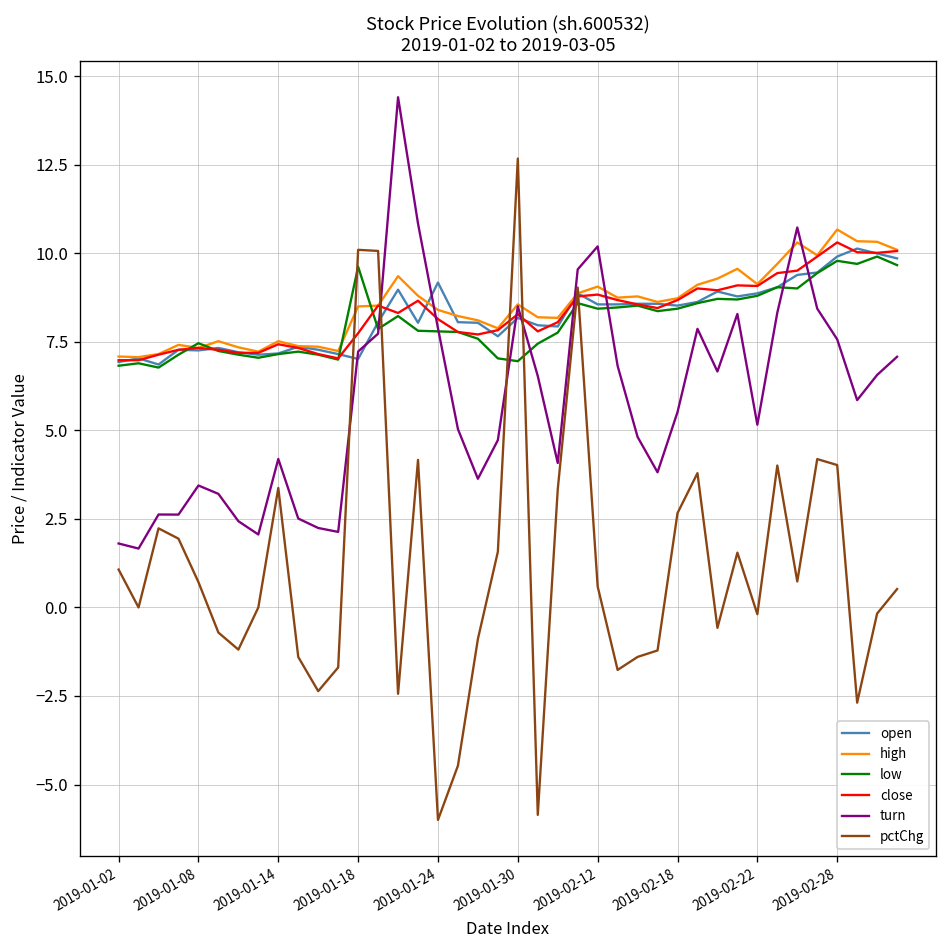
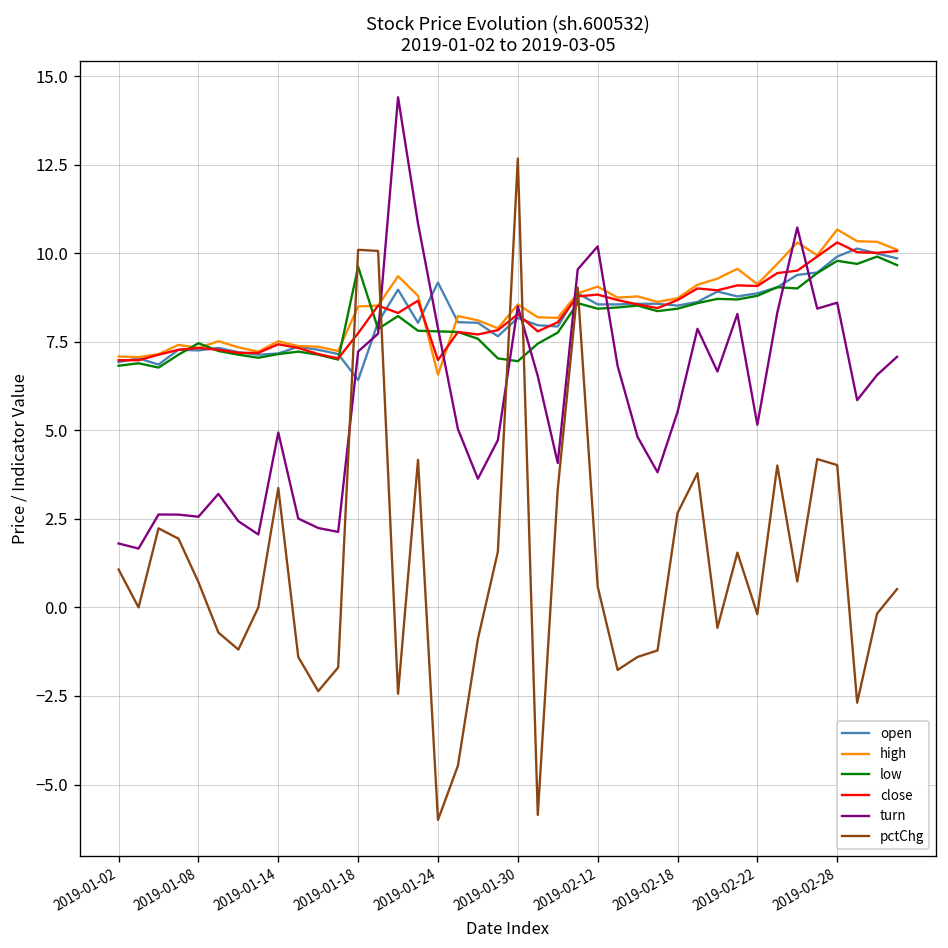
  {
    "open": {
-     "2019-01-18": 7.0,
+     "2019-01-18": 6.4,
      "2019-01-24": 9.2,
      "2019-01-30": 8.2,
      "2019-02-12": 8.6,
      "2019-02-28": 9.9
    },
    "high": {
      "2019-01-02": 7.1,
      "2019-01-14": 7.5,
      "2019-01-18": 8.5,
-     "2019-01-24": 8.4,
+     "2019-01-24": 6.6,
      "2019-02-12": 9.1,
      "2019-02-28": 10.7
    },
    "low": {
      "2019-01-02": 6.8,
      "2019-01-08": 7.5,
      "2019-01-18": 9.6,
      "2019-01-24": 7.8,
      "2019-01-30": 7.0,
      "2019-02-12": 8.4,
      "2019-02-28": 9.8
    },
    "close": {
      "2019-01-14": 7.4,
      "2019-01-18": 7.7,
-     "2019-01-24": 8.1,
+     "2019-01-24": 7.0,
      "2019-01-30": 8.3,
      "2019-02-12": 8.8,
      "2019-02-28": 10.3
    },
    "turn": {
      "2019-01-02": 1.8,
-     "2019-01-08": 3.4,
-     "2019-01-14": 4.2,
+     "2019-01-08": 2.6,
+     "2019-01-14": 4.9,
      "2019-01-18": 7.2,
      "2019-01-24": 7.9,
      "2019-02-12": 10.2,
      "2019-02-18": 5.5,
      "2019-02-22": 5.2,
-     "2019-02-28": 7.6
+     "2019-02-28": 8.6
    },
    "pctChg": {
      "2019-01-02": 1.1,
      "2019-01-08": 0.7,
      "2019-01-14": 3.4,
      "2019-01-18": 10.1,
      "2019-01-24": -6.0,
      "2019-01-30": 12.7,
      "2019-02-12": 0.6,
      "2019-02-18": 2.7,
      "2019-02-22": -0.2,
      "2019-02-28": 4.0
    }
  }
